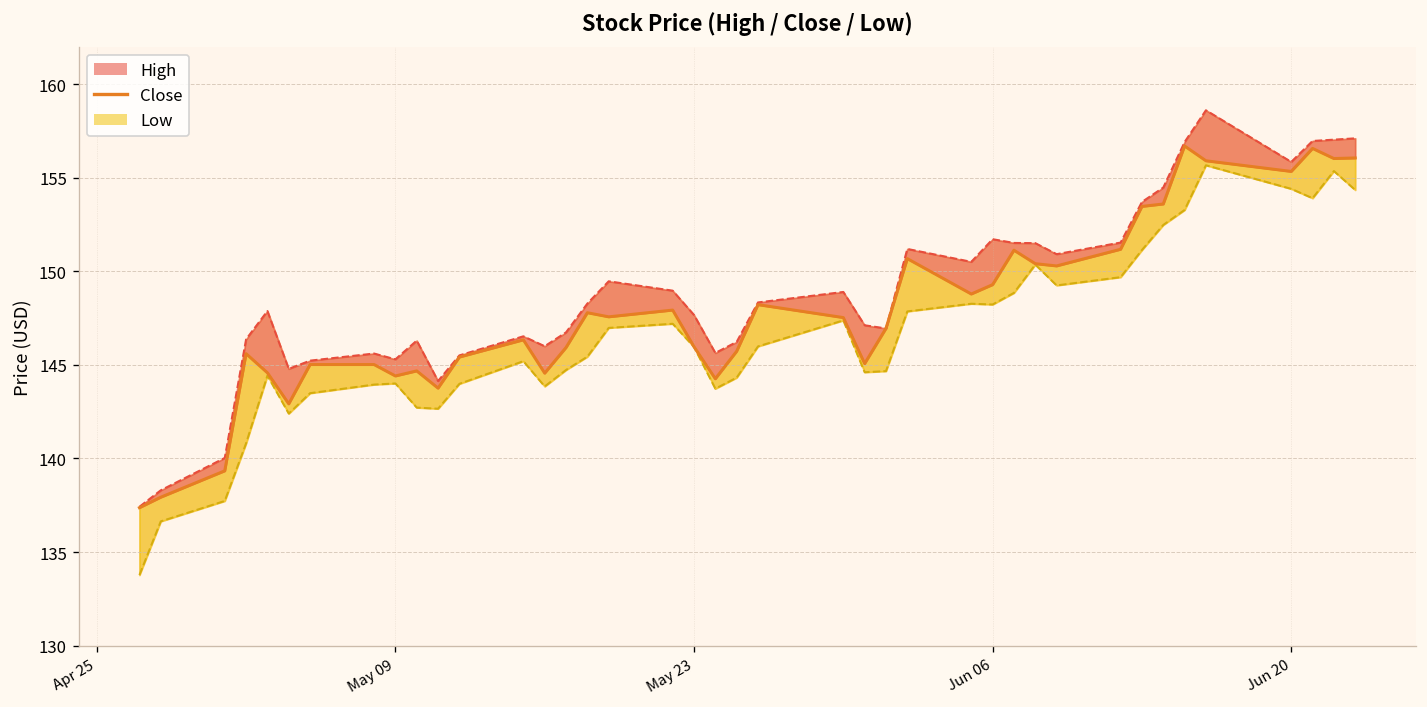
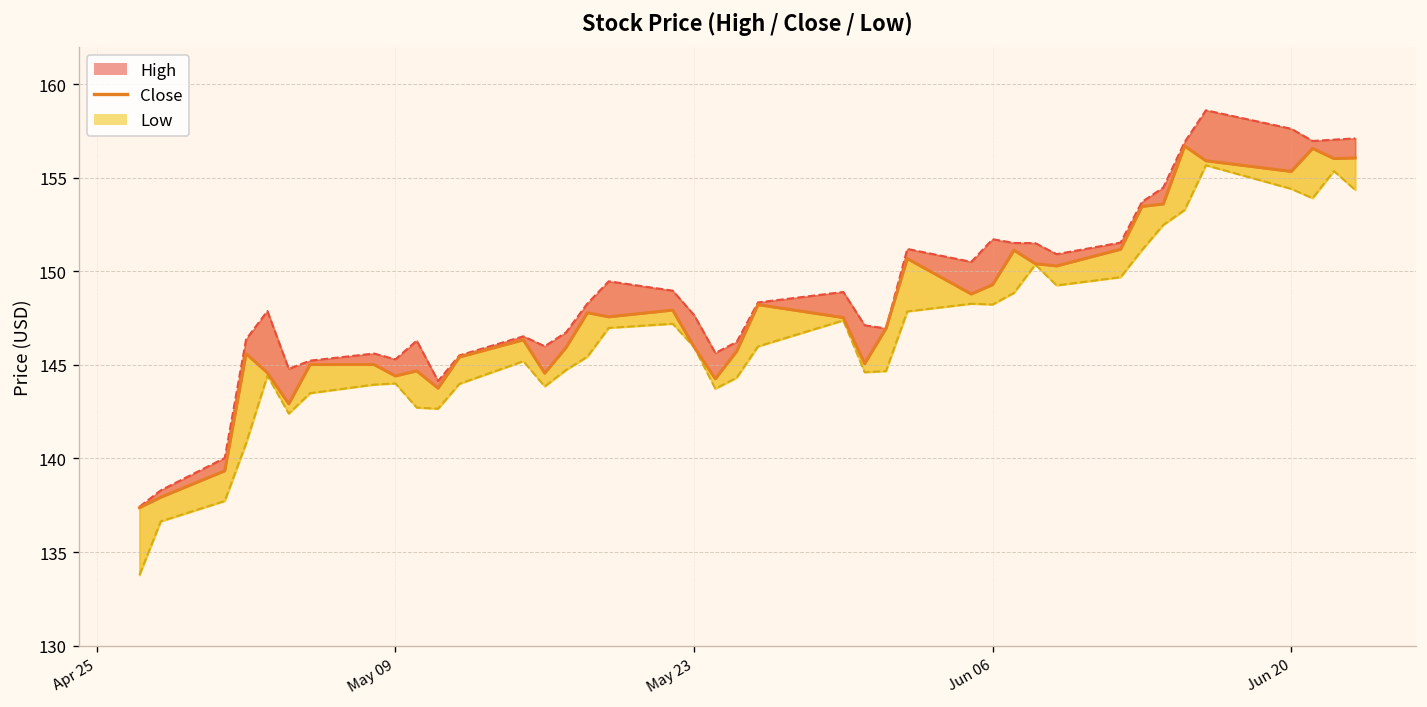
  {
    "High": {
      "May 09": 145.3,
      "May 23": 147.7,
      "Jun 06": 151.7,
-     "Jun 20": 155.9
+     "Jun 20": 157.6
    }
  }
